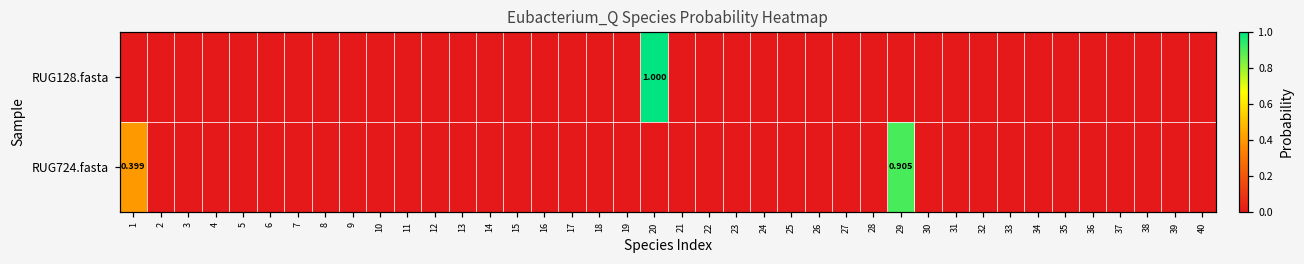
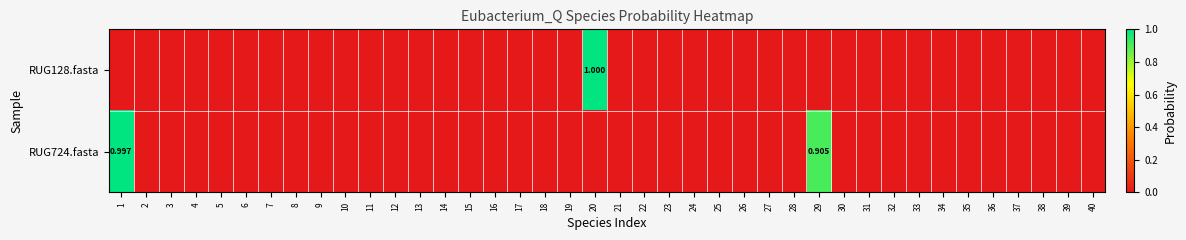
  {
    "RUG128.fasta": {
      "20": 1.000
    },
    "RUG724.fasta": {
-     "1": 0.399,
+     "1": 0.997,
      "29": 0.905
    }
  }
